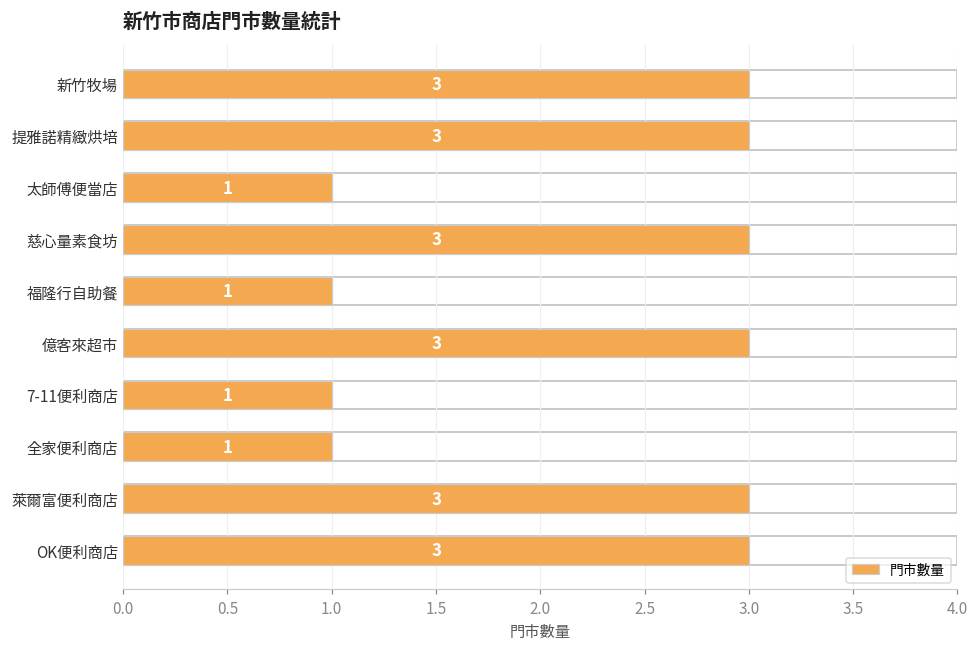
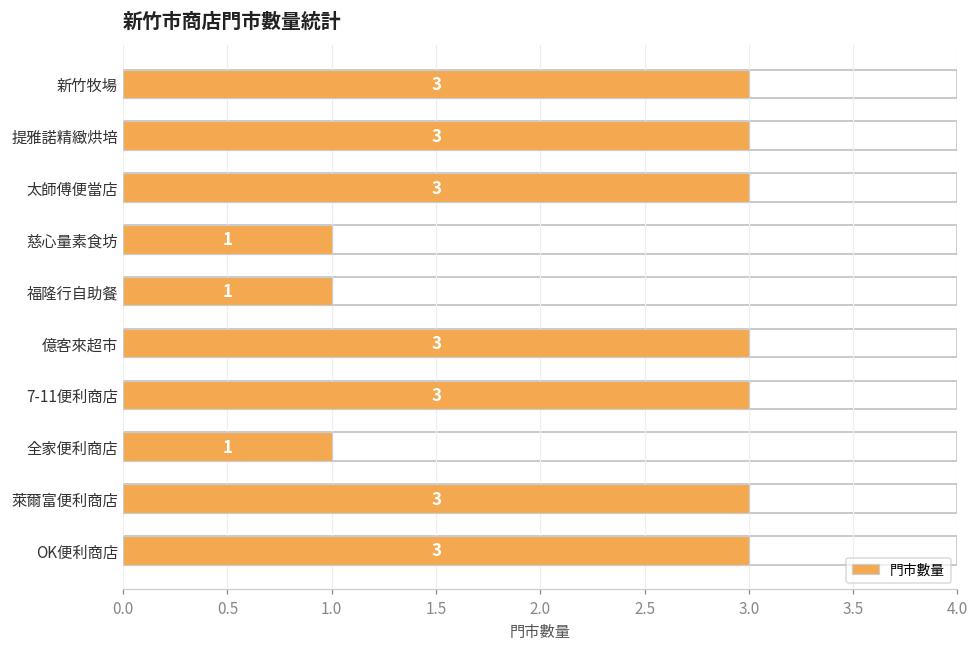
  {
    "新竹牧場": 3,
    "提雅諾精緻烘培": 3,
-   "太師傅便當店": 1,
-   "慈心量素食坊": 3,
+   "太師傅便當店": 3,
+   "慈心量素食坊": 1,
    "福隆行自助餐": 1,
    "億客來超市": 3,
-   "7-11便利商店": 1,
+   "7-11便利商店": 3,
    "全家便利商店": 1,
    "萊爾富便利商店": 3,
    "OK便利商店": 3
  }
